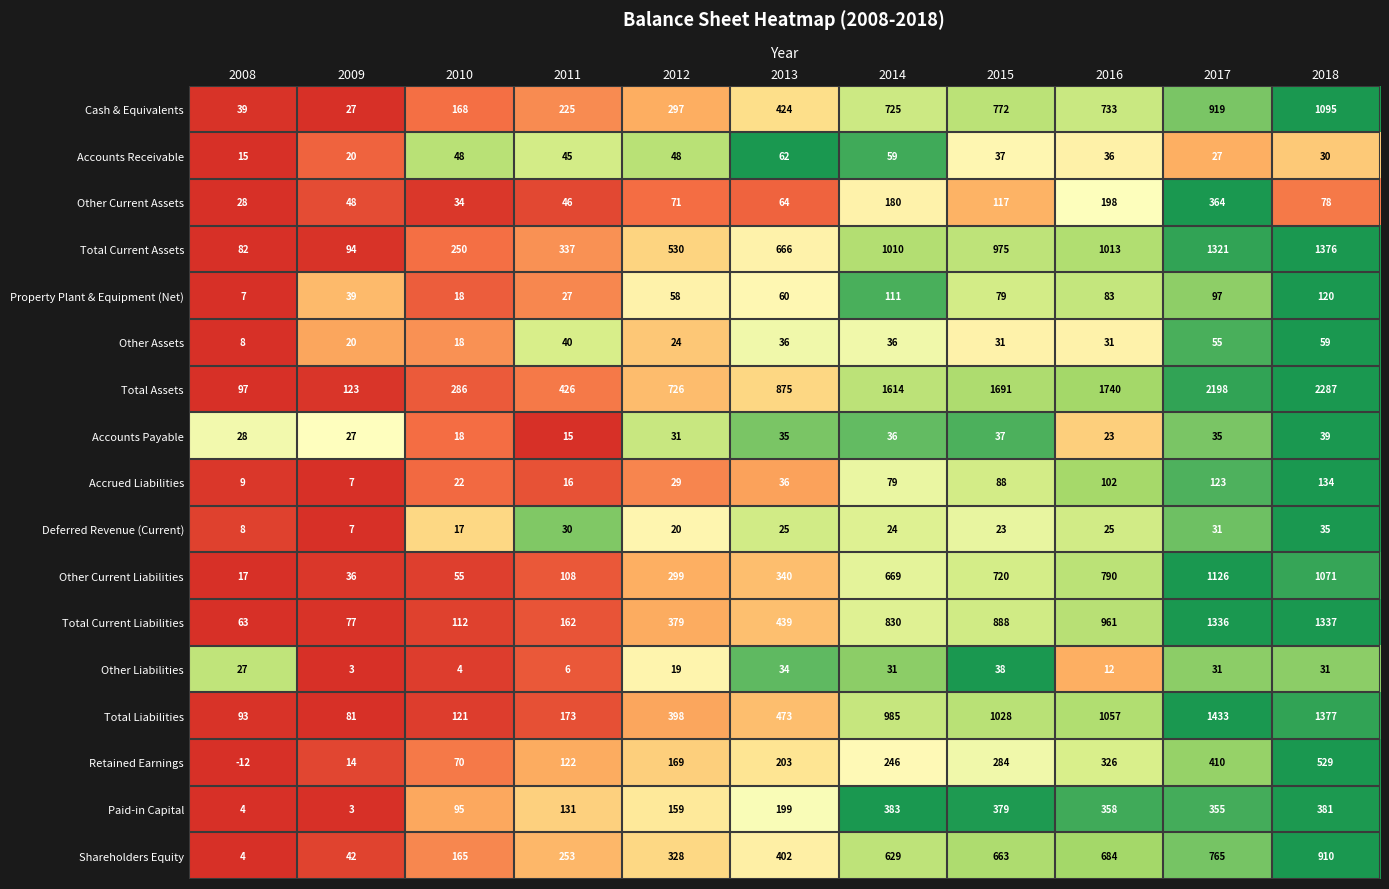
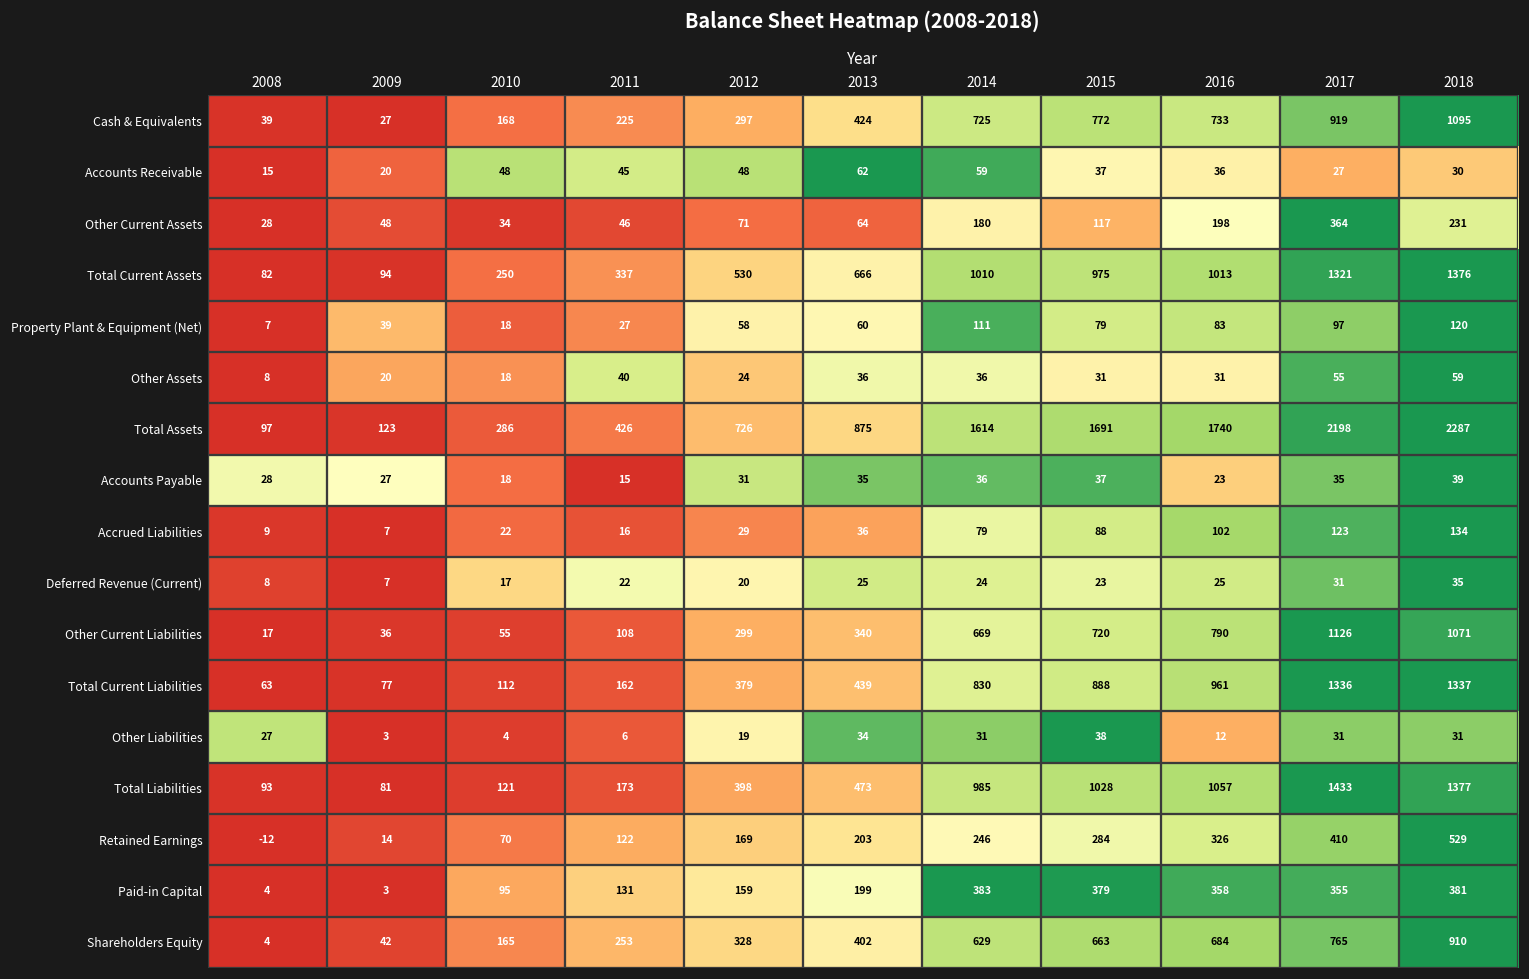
  {
    "Cash & Equivalents": {
      "2008": 39,
      "2009": 27,
      "2010": 168,
      "2011": 225,
      "2012": 297,
      "2013": 424,
      "2014": 725,
      "2015": 772,
      "2016": 733,
      "2017": 919,
      "2018": 1095
    },
    "Accounts Receivable": {
      "2008": 15,
      "2009": 20,
      "2010": 48,
      "2011": 45,
      "2012": 48,
      "2013": 62,
      "2014": 59,
      "2015": 37,
      "2016": 36,
      "2017": 27,
      "2018": 30
    },
    "Other Current Assets": {
      "2008": 28,
      "2009": 48,
      "2010": 34,
      "2011": 46,
      "2012": 71,
      "2013": 64,
      "2014": 180,
      "2015": 117,
      "2016": 198,
      "2017": 364,
-     "2018": 78
+     "2018": 231
    },
    "Total Current Assets": {
      "2008": 82,
      "2009": 94,
      "2010": 250,
      "2011": 337,
      "2012": 530,
      "2013": 666,
      "2014": 1010,
      "2015": 975,
      "2016": 1013,
      "2017": 1321,
      "2018": 1376
    },
    "Property Plant & Equipment (Net)": {
      "2008": 7,
      "2009": 39,
      "2010": 18,
      "2011": 27,
      "2012": 58,
      "2013": 60,
      "2014": 111,
      "2015": 79,
      "2016": 83,
      "2017": 97,
      "2018": 120
    },
    "Other Assets": {
      "2008": 8,
      "2009": 20,
      "2010": 18,
      "2011": 40,
      "2012": 24,
      "2013": 36,
      "2014": 36,
      "2015": 31,
      "2016": 31,
      "2017": 55,
      "2018": 59
    },
    "Total Assets": {
      "2008": 97,
      "2009": 123,
      "2010": 286,
      "2011": 426,
      "2012": 726,
      "2013": 875,
      "2014": 1614,
      "2015": 1691,
      "2016": 1740,
      "2017": 2198,
      "2018": 2287
    },
    "Accounts Payable": {
      "2008": 28,
      "2009": 27,
      "2010": 18,
      "2011": 15,
      "2012": 31,
      "2013": 35,
      "2014": 36,
      "2015": 37,
      "2016": 23,
      "2017": 35,
      "2018": 39
    },
    "Accrued Liabilities": {
      "2008": 9,
      "2009": 7,
      "2010": 22,
      "2011": 16,
      "2012": 29,
      "2013": 36,
      "2014": 79,
      "2015": 88,
      "2016": 102,
      "2017": 123,
      "2018": 134
    },
    "Deferred Revenue (Current)": {
      "2008": 8,
      "2009": 7,
      "2010": 17,
-     "2011": 30,
+     "2011": 22,
      "2012": 20,
      "2013": 25,
      "2014": 24,
      "2015": 23,
      "2016": 25,
      "2017": 31,
      "2018": 35
    },
    "Other Current Liabilities": {
      "2008": 17,
      "2009": 36,
      "2010": 55,
      "2011": 108,
      "2012": 299,
      "2013": 340,
      "2014": 669,
      "2015": 720,
      "2016": 790,
      "2017": 1126,
      "2018": 1071
    },
    "Total Current Liabilities": {
      "2008": 63,
      "2009": 77,
      "2010": 112,
      "2011": 162,
      "2012": 379,
      "2013": 439,
      "2014": 830,
      "2015": 888,
      "2016": 961,
      "2017": 1336,
      "2018": 1337
    },
    "Other Liabilities": {
      "2008": 27,
      "2009": 3,
      "2010": 4,
      "2011": 6,
      "2012": 19,
      "2013": 34,
      "2014": 31,
      "2015": 38,
      "2016": 12,
      "2017": 31,
      "2018": 31
    },
    "Total Liabilities": {
      "2008": 93,
      "2009": 81,
      "2010": 121,
      "2011": 173,
      "2012": 398,
      "2013": 473,
      "2014": 985,
      "2015": 1028,
      "2016": 1057,
      "2017": 1433,
      "2018": 1377
    },
    "Retained Earnings": {
      "2008": -12,
      "2009": 14,
      "2010": 70,
      "2011": 122,
      "2012": 169,
      "2013": 203,
      "2014": 246,
      "2015": 284,
      "2016": 326,
      "2017": 410,
      "2018": 529
    },
    "Paid-in Capital": {
      "2008": 4,
      "2009": 3,
      "2010": 95,
      "2011": 131,
      "2012": 159,
      "2013": 199,
      "2014": 383,
      "2015": 379,
      "2016": 358,
      "2017": 355,
      "2018": 381
    },
    "Shareholders Equity": {
      "2008": 4,
      "2009": 42,
      "2010": 165,
      "2011": 253,
      "2012": 328,
      "2013": 402,
      "2014": 629,
      "2015": 663,
      "2016": 684,
      "2017": 765,
      "2018": 910
    }
  }
